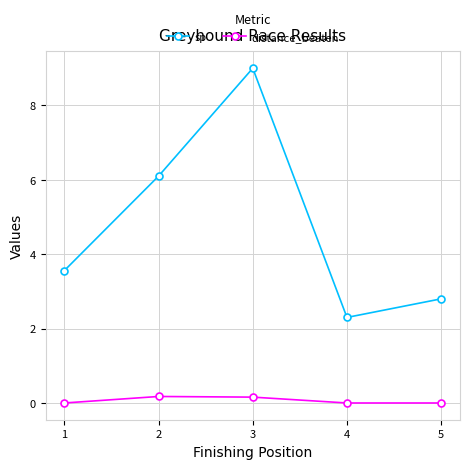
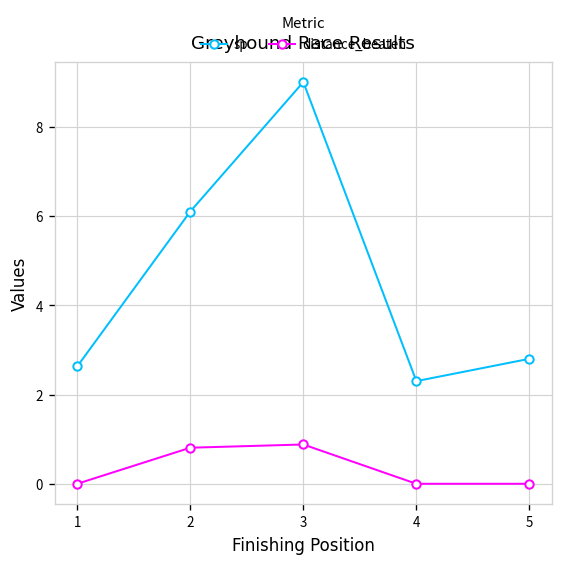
  {
    "sp": {
-     "1": 3.6,
+     "1": 2.6,
      "2": 6.1,
      "3": 9.0,
      "4": 2.3,
      "5": 2.8
    },
    "distance_beaten": {
      "1": 0.0,
-     "2": 0.2,
-     "3": 0.2,
+     "2": 0.8,
+     "3": 0.9,
      "4": 0.0,
      "5": 0.0
    }
  }
